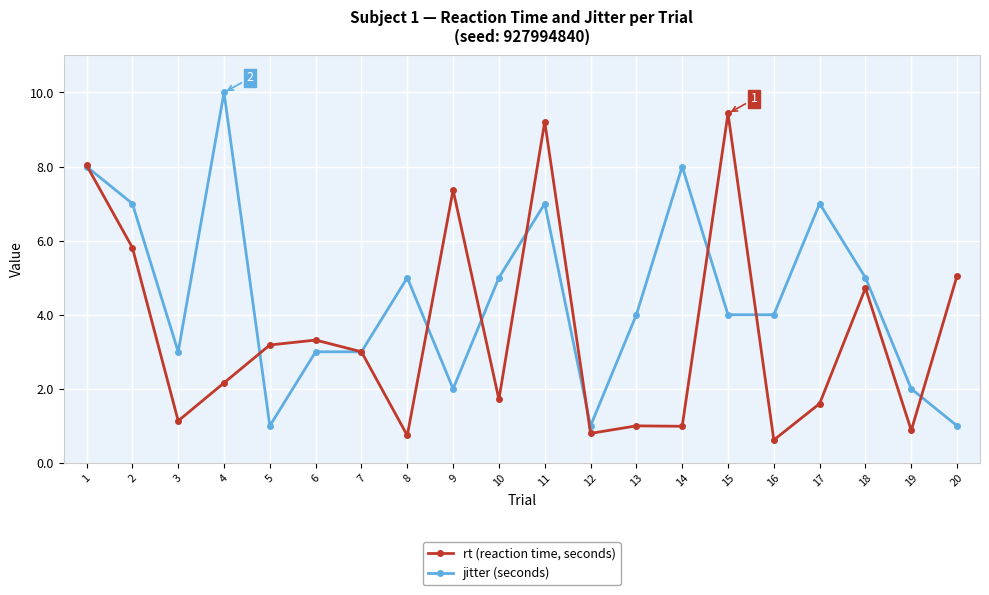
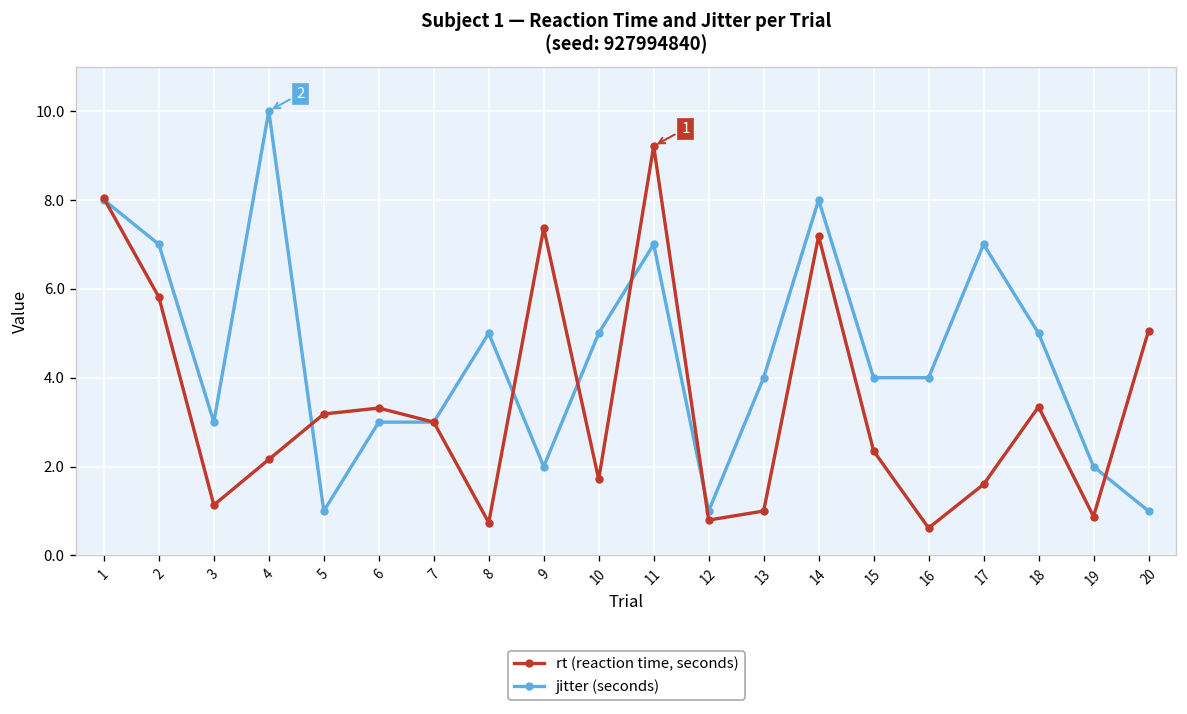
  {
    "rt (reaction time, seconds)": {
      "2": 5.8,
      "3": 1.1,
      "4": 2.2,
      "5": 3.2,
      "6": 3.3,
      "8": 0.7,
      "9": 7.4,
      "10": 1.7,
      "11": 9.2,
      "12": 0.8,
      "13": 1.0,
-     "14": 1.0,
-     "15": 9.4,
+     "14": 7.2,
+     "15": 2.4,
      "16": 0.6,
      "17": 1.6,
-     "18": 4.7,
+     "18": 3.3,
      "19": 0.9,
      "20": 5.1
    },
    "jitter (seconds)": {
      "2": 7.0,
      "3": 3.0,
      "4": 10.0,
      "5": 1.0,
      "6": 3.0,
      "8": 5.0,
      "9": 2.0,
      "10": 5.0,
      "11": 7.0,
      "12": 1.0,
      "13": 4.0,
      "14": 8.0,
      "15": 4.0,
      "16": 4.0,
      "17": 7.0,
      "18": 5.0,
      "19": 2.0,
      "20": 1.0
    }
  }
